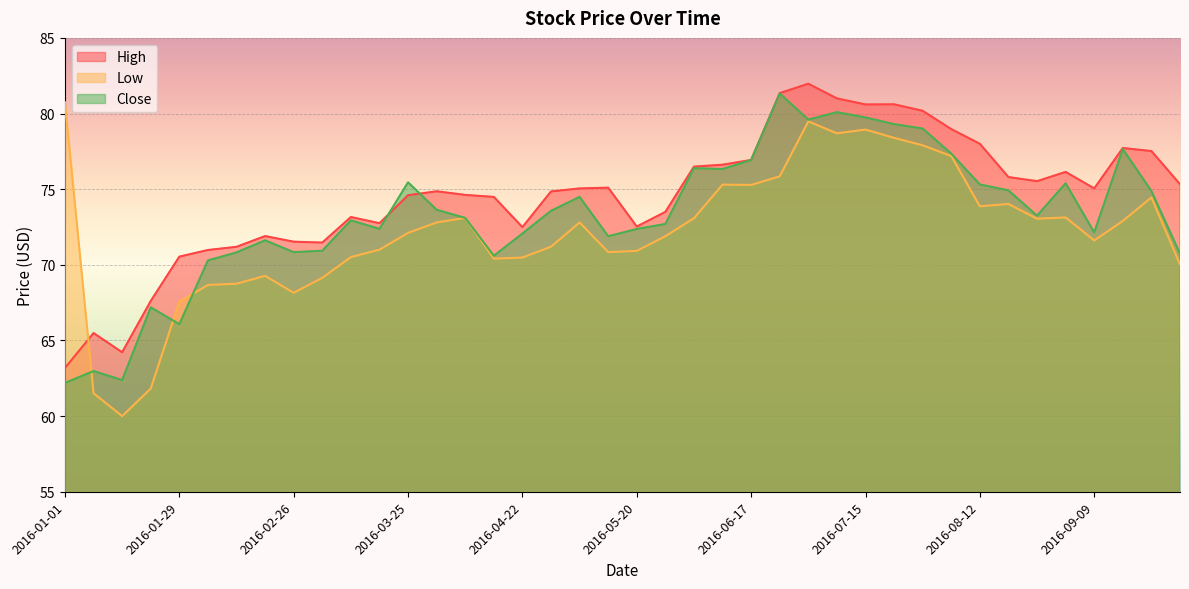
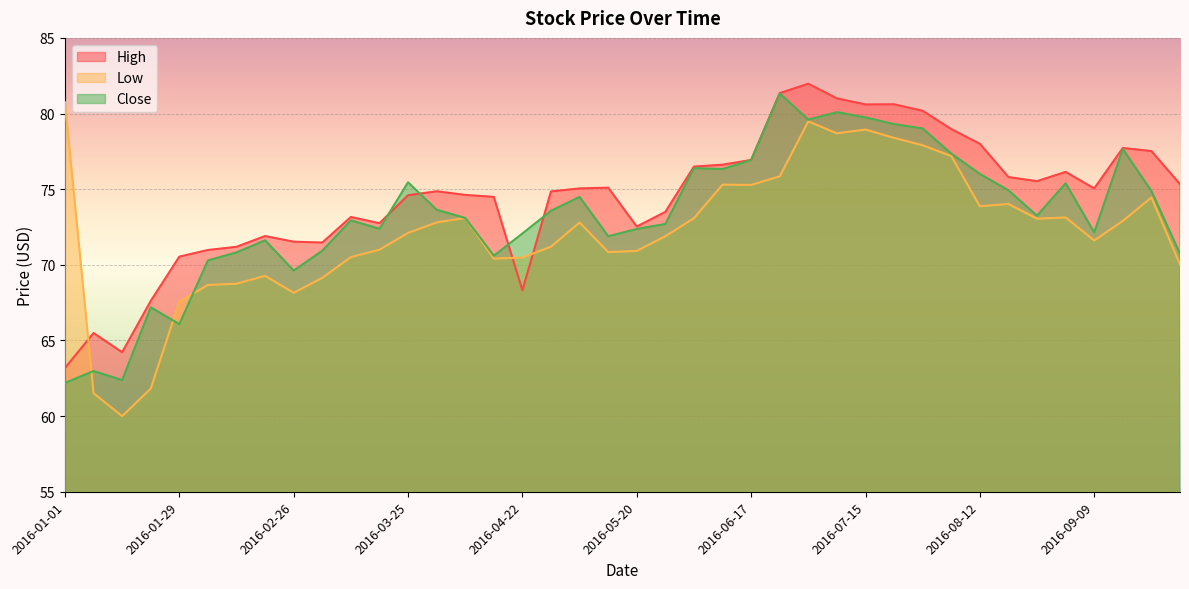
  {
    "High": {
      "2016-01-01": 63.2,
      "2016-01-29": 70.5,
      "2016-02-26": 71.5,
      "2016-03-25": 74.6,
-     "2016-04-22": 72.5,
+     "2016-04-22": 68.3,
      "2016-07-15": 80.6,
      "2016-08-12": 78.0,
      "2016-09-09": 75.1
    },
    "Low": {
      "2016-01-01": 80.7,
      "2016-01-29": 67.6,
      "2016-02-26": 68.2,
      "2016-03-25": 72.1,
      "2016-04-22": 70.5,
      "2016-05-20": 70.9,
      "2016-06-17": 75.3,
      "2016-07-15": 78.9,
      "2016-08-12": 73.9,
      "2016-09-09": 71.6
    },
    "Close": {
      "2016-01-01": 62.2,
      "2016-01-29": 66.1,
-     "2016-02-26": 70.8,
+     "2016-02-26": 69.6,
      "2016-03-25": 75.5,
      "2016-04-22": 72.1,
      "2016-07-15": 79.7,
-     "2016-08-12": 75.3,
+     "2016-08-12": 76.0,
      "2016-09-09": 72.1
    }
  }
